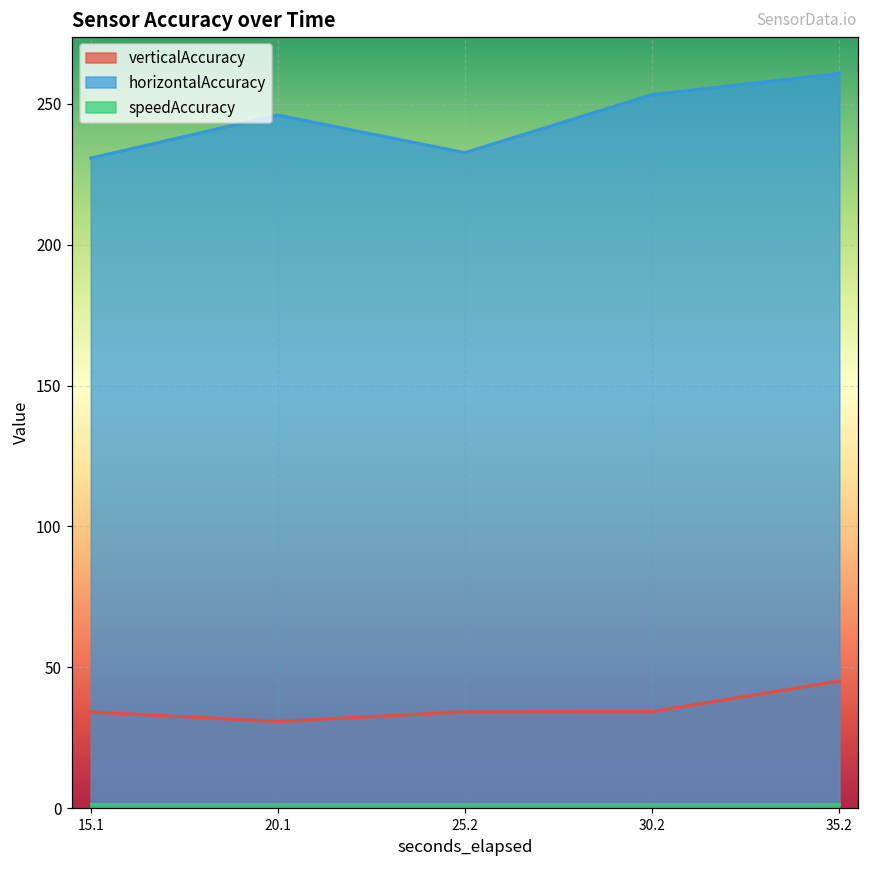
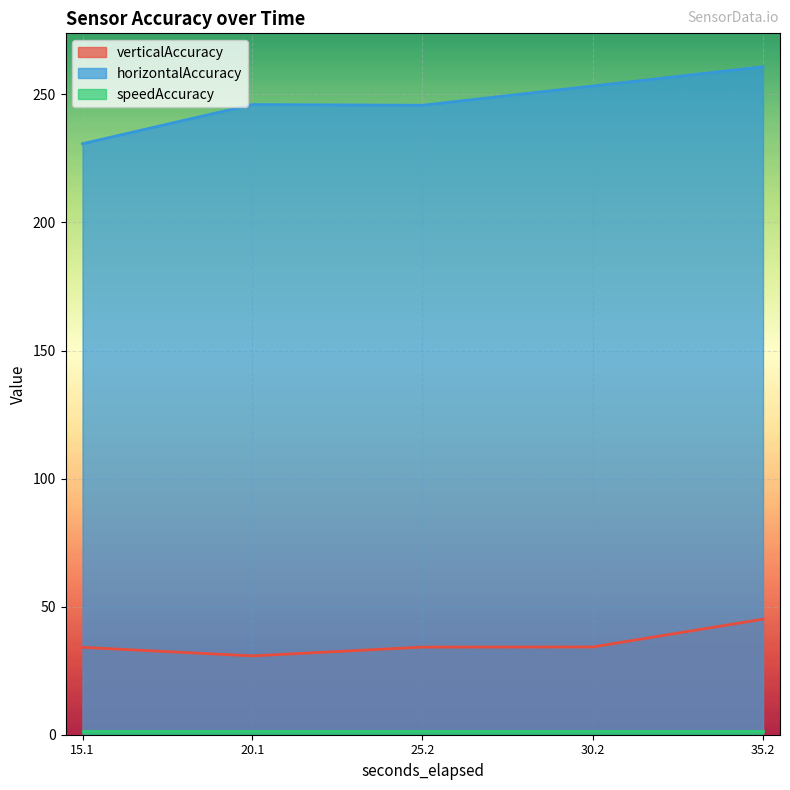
  {
    "verticalAccuracy": {
      "15.1": 34,
      "20.1": 31,
      "25.2": 34,
      "30.2": 34,
      "35.2": 45
    },
    "horizontalAccuracy": {
      "15.1": 231,
      "20.1": 246,
-     "25.2": 233,
+     "25.2": 246,
      "30.2": 253,
      "35.2": 261
    },
    "speedAccuracy": {
      "15.1": 2,
      "20.1": 2,
      "25.2": 2,
      "30.2": 2,
      "35.2": 2
    }
  }
